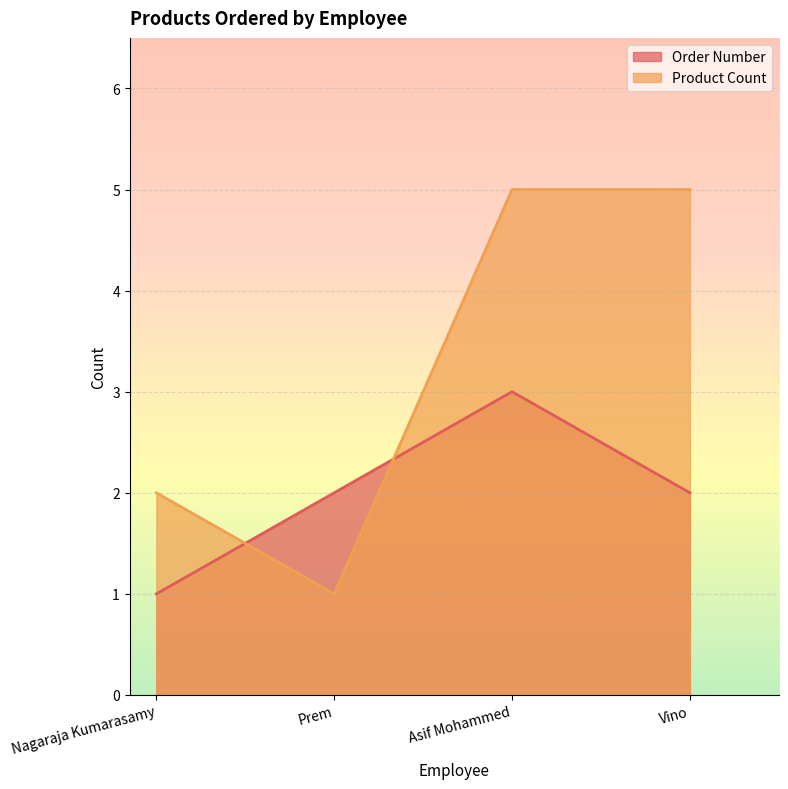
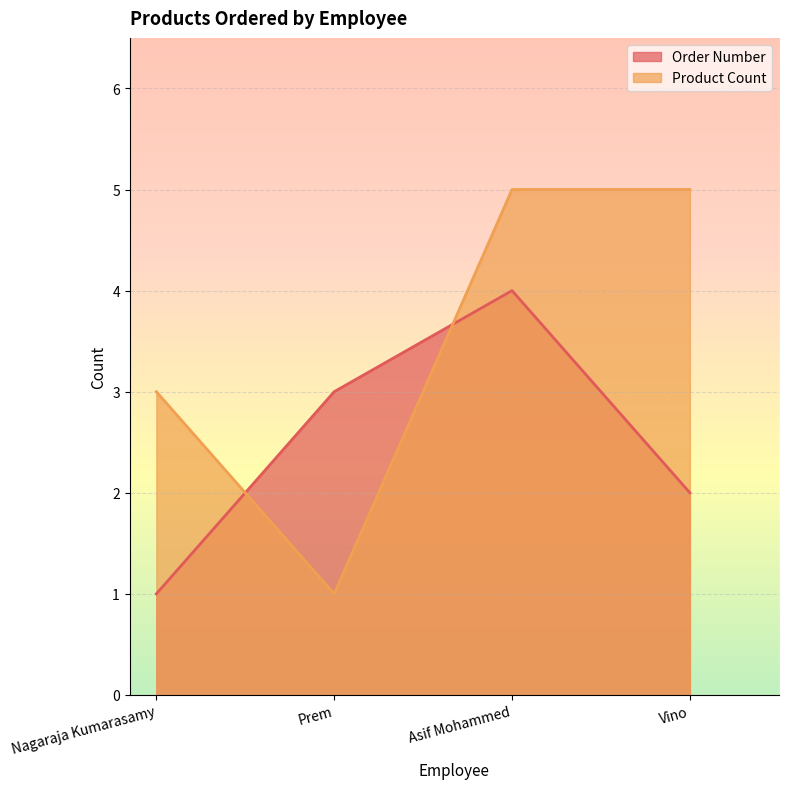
  {
    "Order Number": {
      "Nagaraja Kumarasamy": 1,
-     "Prem": 2,
-     "Asif Mohammed": 3,
+     "Prem": 3,
+     "Asif Mohammed": 4,
      "Vino": 2
    },
    "Product Count": {
-     "Nagaraja Kumarasamy": 2,
+     "Nagaraja Kumarasamy": 3,
      "Prem": 1,
      "Asif Mohammed": 5,
      "Vino": 5
    }
  }
